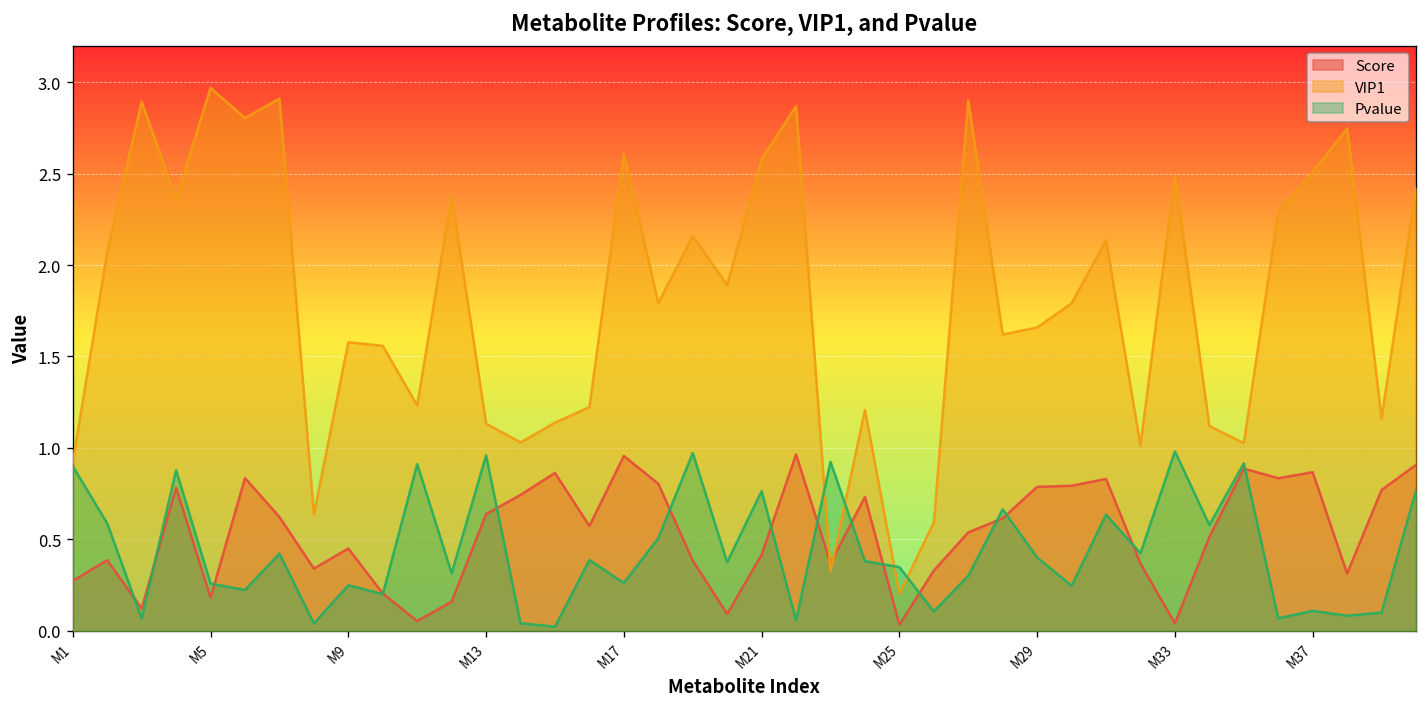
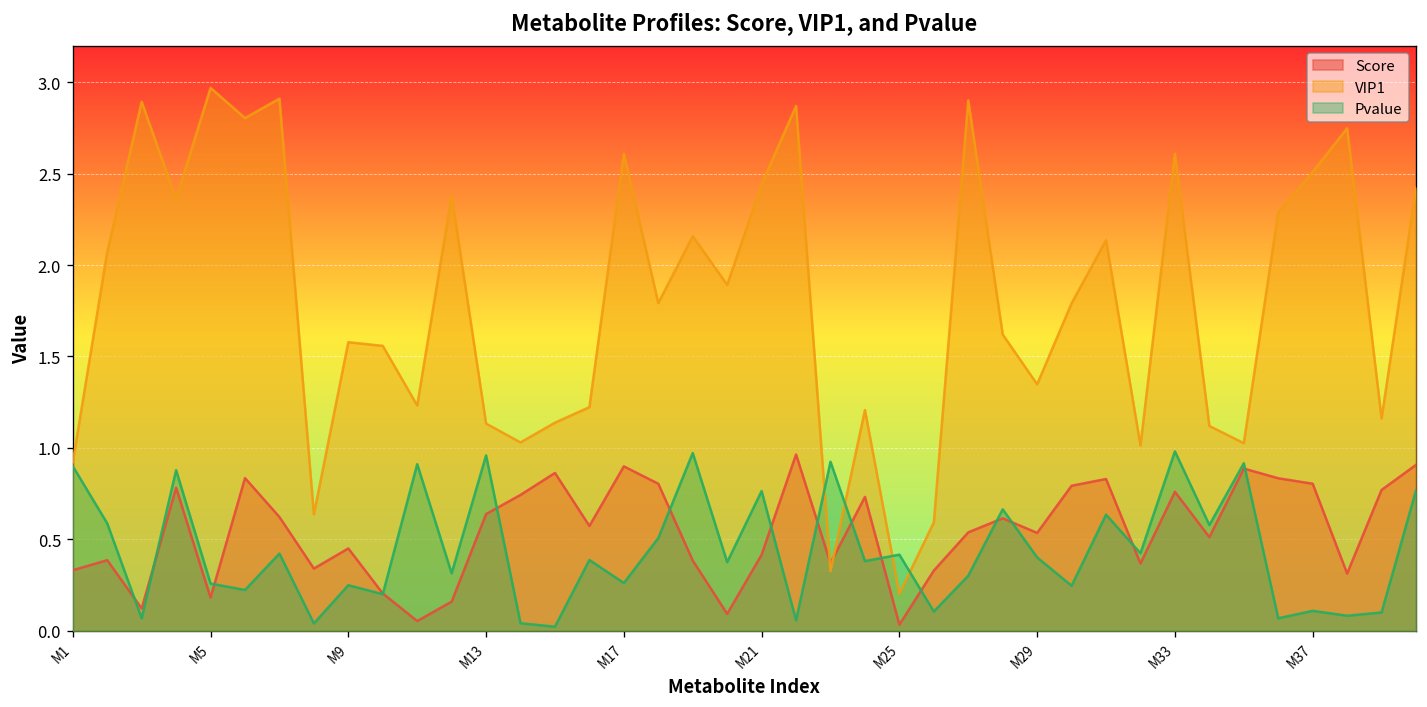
  {
    "Score": {
-     "M1": 0.27,
+     "M1": 0.33,
      "M5": 0.18,
      "M9": 0.45,
      "M13": 0.64,
-     "M17": 0.96,
+     "M17": 0.90,
      "M21": 0.42,
      "M25": 0.03,
-     "M29": 0.79,
-     "M33": 0.04,
-     "M37": 0.87
+     "M29": 0.54,
+     "M33": 0.76,
+     "M37": 0.80
    },
    "VIP1": {
      "M1": 0.92,
      "M5": 2.97,
      "M9": 1.58,
      "M13": 1.13,
      "M17": 2.61,
-     "M21": 2.58,
+     "M21": 2.44,
      "M25": 0.20,
-     "M29": 1.66,
-     "M33": 2.49,
+     "M29": 1.35,
+     "M33": 2.61,
      "M37": 2.51
    },
    "Pvalue": {
      "M1": 0.90,
      "M5": 0.26,
      "M9": 0.25,
      "M13": 0.96,
      "M17": 0.26,
      "M21": 0.76,
-     "M25": 0.35,
+     "M25": 0.42,
      "M29": 0.40,
      "M33": 0.98,
      "M37": 0.11
    }
  }
